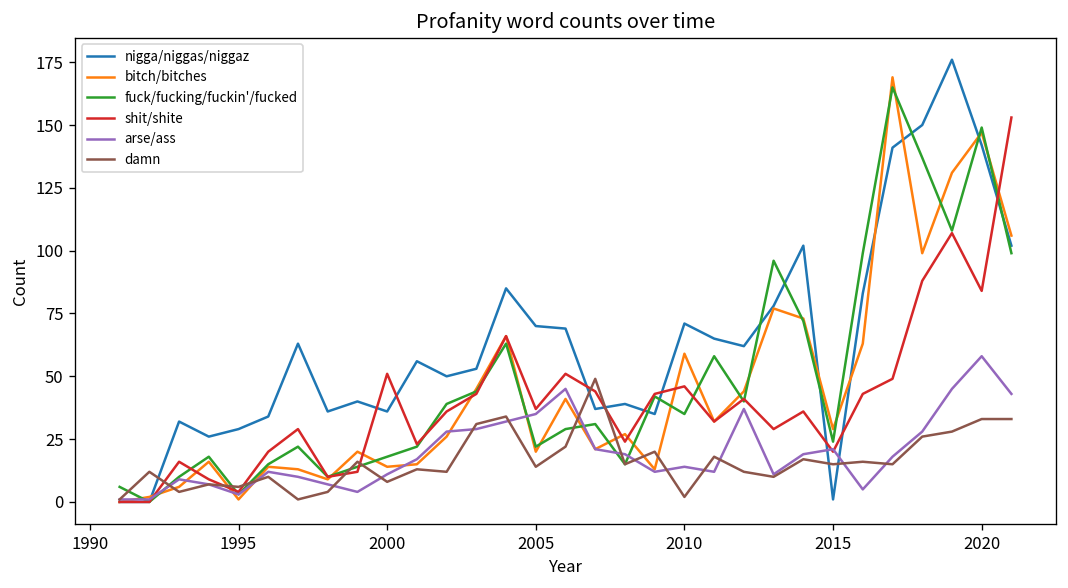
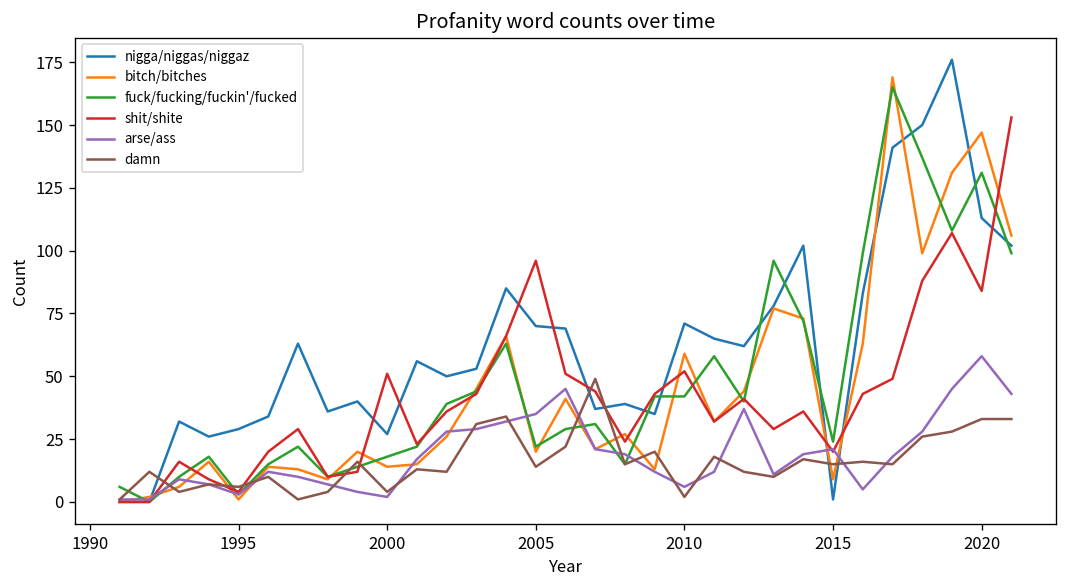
  {
    "nigga/niggas/niggaz": {
      "1995": 29,
-     "2000": 36,
+     "2000": 27,
      "2005": 70,
      "2010": 71,
      "2015": 1,
-     "2020": 142
+     "2020": 113
    },
    "bitch/bitches": {
      "1995": 1,
      "2000": 14,
      "2005": 20,
      "2010": 59,
-     "2015": 29,
+     "2015": 9,
      "2020": 147
    },
    "fuck/fucking/fuckin'/fucked": {
      "2000": 18,
      "2005": 22,
-     "2010": 35,
+     "2010": 42,
      "2015": 24,
-     "2020": 149
+     "2020": 131
    },
    "shit/shite": {
      "2000": 51,
-     "2005": 37,
-     "2010": 46,
+     "2005": 96,
+     "2010": 52,
      "2020": 84
    },
    "arse/ass": {
-     "2000": 11,
+     "2000": 2,
      "2005": 35,
-     "2010": 14,
+     "2010": 6,
      "2020": 58
    },
    "damn": {
      "1995": 6,
-     "2000": 8,
+     "2000": 4,
      "2005": 14,
      "2010": 2,
      "2015": 15,
      "2020": 33
    }
  }
